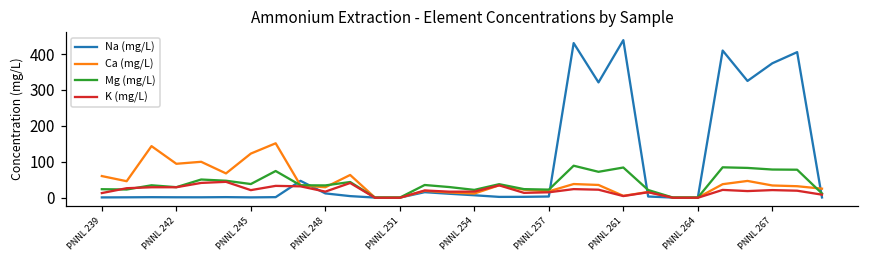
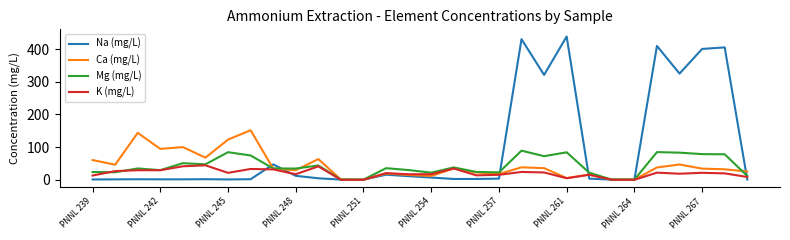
  {
    "Na (mg/L)": {
      "PNNL 239": 0,
      "PNNL 242": 0,
      "PNNL 245": 0,
      "PNNL 257": 0,
      "PNNL 261": 440,
-     "PNNL 267": 370
+     "PNNL 267": 400
    },
    "Ca (mg/L)": {
      "PNNL 239": 60,
      "PNNL 242": 90,
      "PNNL 245": 120,
      "PNNL 267": 30
    },
    "Mg (mg/L)": {
      "PNNL 239": 20,
-     "PNNL 245": 40,
+     "PNNL 245": 80,
      "PNNL 261": 80,
      "PNNL 267": 80
    },
    "K (mg/L)": {
      "PNNL 239": 10,
      "PNNL 245": 20,
      "PNNL 267": 20
    }
  }
